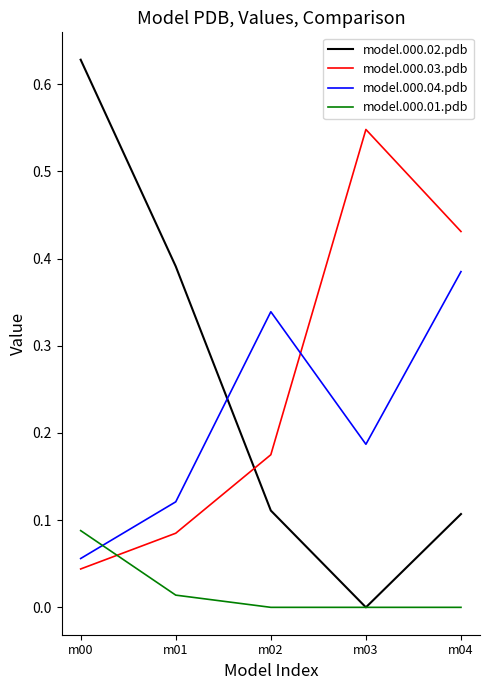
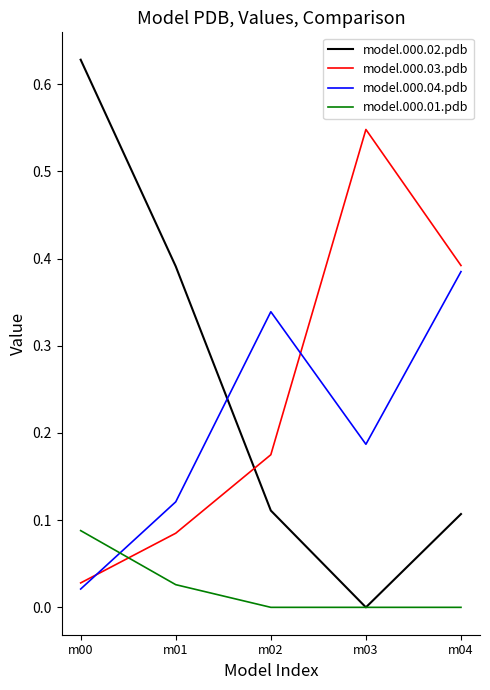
  {
    "model.000.02.pdb": {
      "m00": 0.63,
      "m01": 0.39,
      "m02": 0.11,
      "m04": 0.11
    },
    "model.000.03.pdb": {
-     "m00": 0.04,
+     "m00": 0.03,
      "m01": 0.09,
      "m02": 0.18,
      "m03": 0.55,
-     "m04": 0.43
+     "m04": 0.39
    },
    "model.000.04.pdb": {
-     "m00": 0.06,
+     "m00": 0.02,
      "m01": 0.12,
      "m02": 0.34,
      "m03": 0.19,
      "m04": 0.39
    },
    "model.000.01.pdb": {
      "m00": 0.09,
-     "m01": 0.01,
+     "m01": 0.03,
      "m02": 0.00,
      "m04": 0.00
    }
  }
